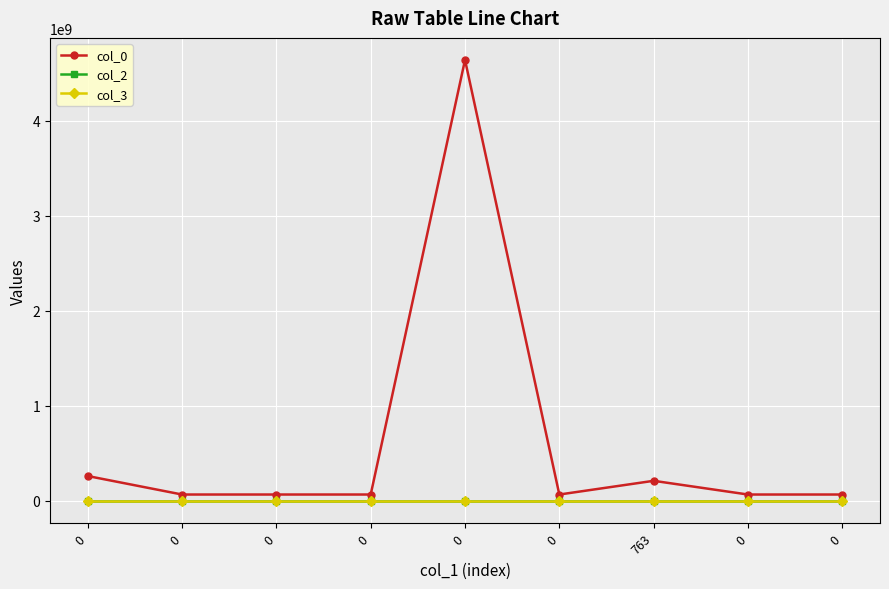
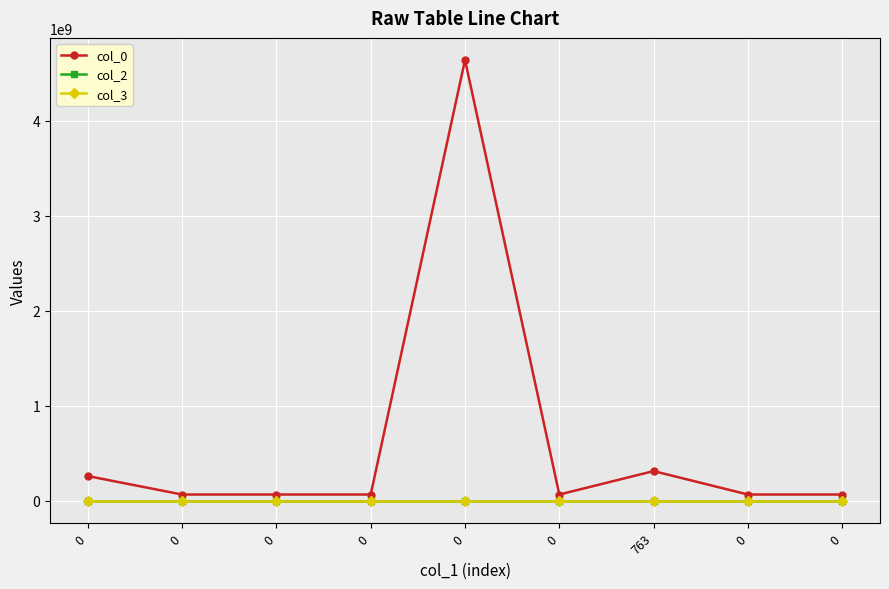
  {
    "col_0": {
-     "763": 200000000
+     "763": 300000000
    },
    "col_3": {
      "763": 0
    }
  }
